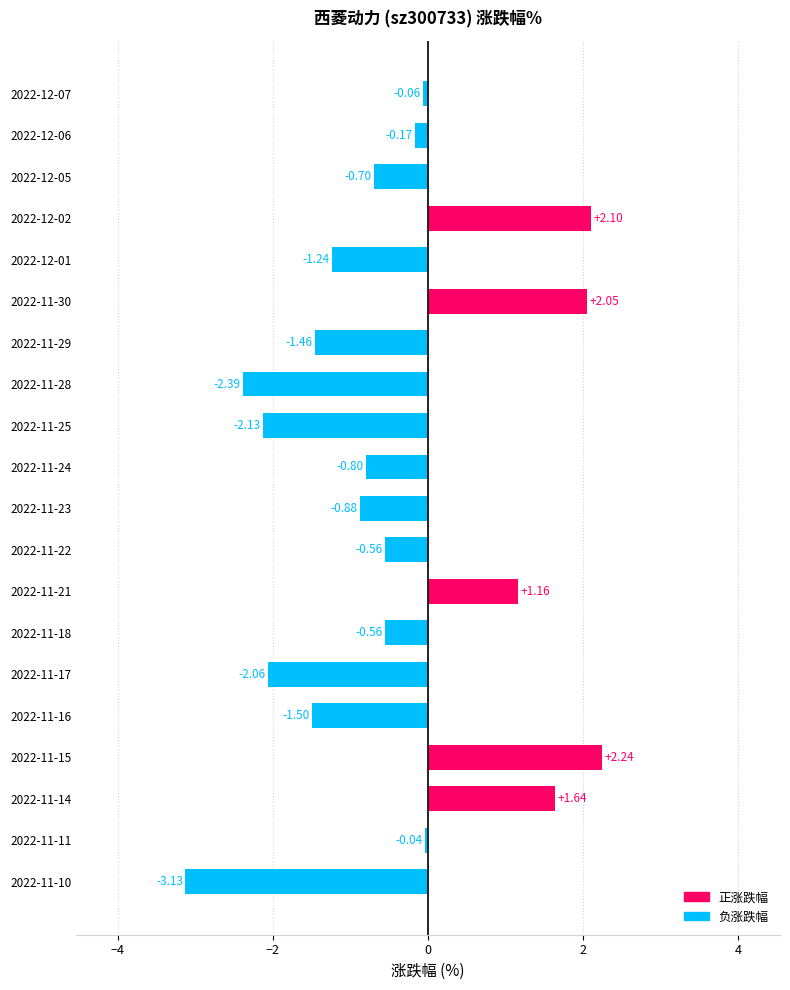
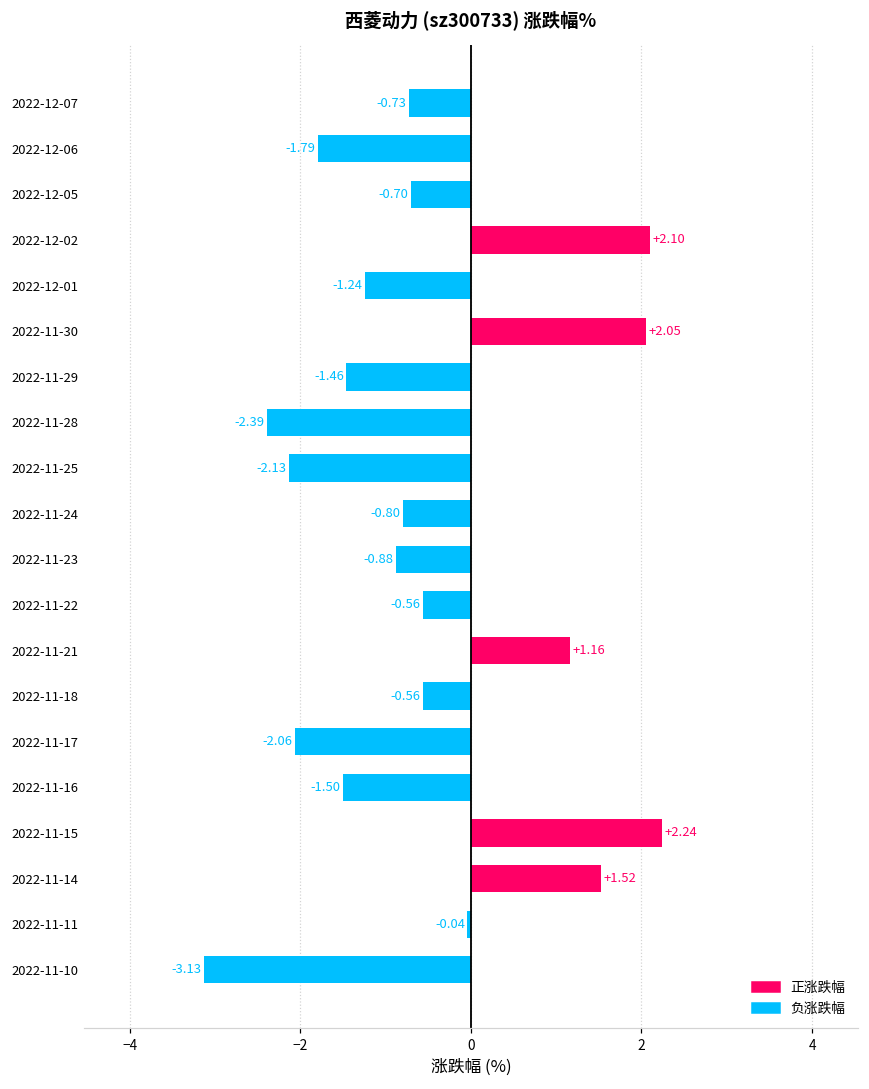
  {
-   "2022-12-07": "-0.06",
-   "2022-12-06": "-0.17",
+   "2022-12-07": "-0.73",
+   "2022-12-06": "-1.79",
    "2022-12-05": "-0.70",
    "2022-12-02": "+2.10",
    "2022-12-01": "-1.24",
    "2022-11-30": "+2.05",
    "2022-11-29": "-1.46",
    "2022-11-28": "-2.39",
    "2022-11-25": "-2.13",
    "2022-11-24": "-0.80",
    "2022-11-23": "-0.88",
    "2022-11-22": "-0.56",
    "2022-11-21": "+1.16",
    "2022-11-18": "-0.56",
    "2022-11-17": "-2.06",
    "2022-11-16": "-1.50",
    "2022-11-15": "+2.24",
-   "2022-11-14": "+1.64",
+   "2022-11-14": "+1.52",
    "2022-11-11": "-0.04",
    "2022-11-10": "-3.13"
  }
